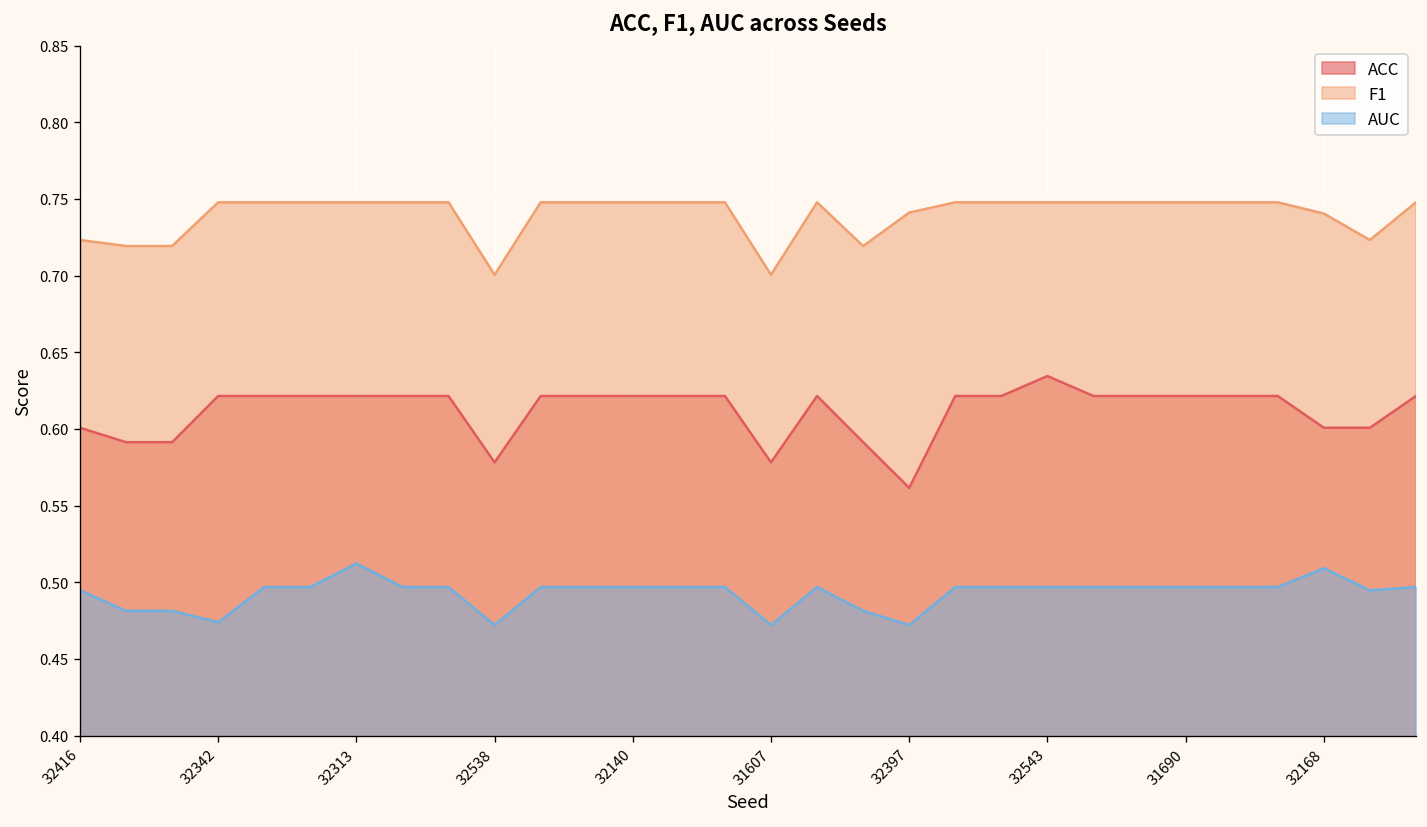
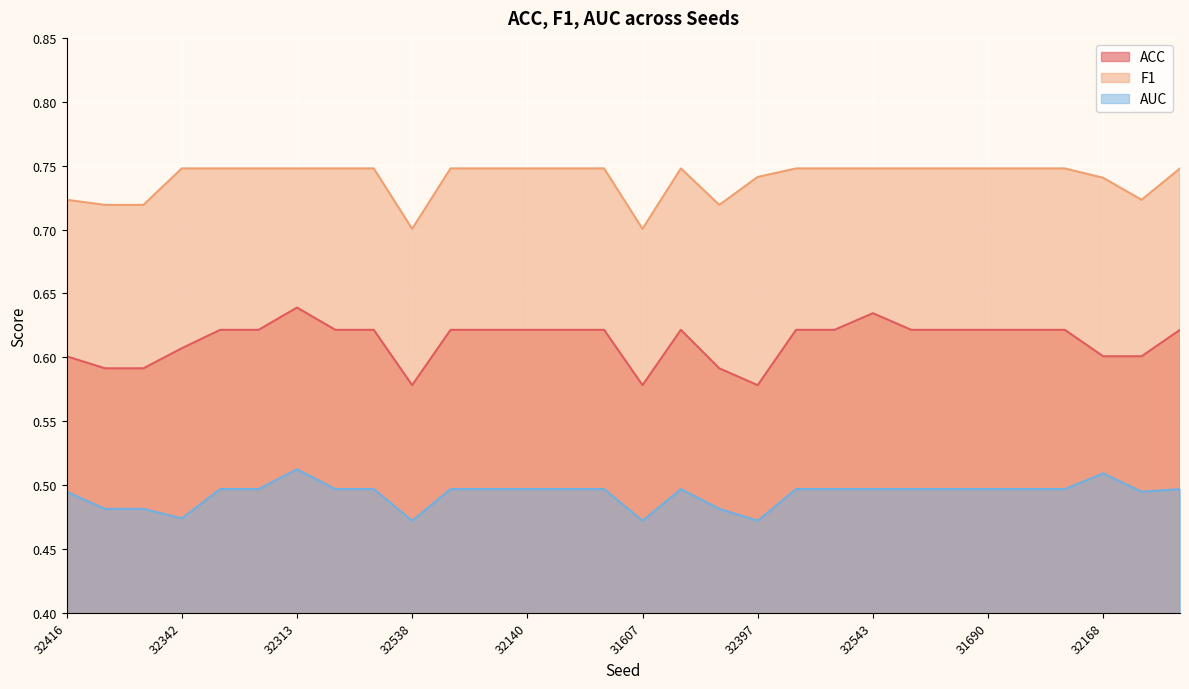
  {
    "ACC": {
      "32416": 0.601,
-     "32342": 0.621,
-     "32313": 0.621,
+     "32342": 0.607,
+     "32313": 0.639,
      "32538": 0.578,
      "32140": 0.621,
      "31607": 0.578,
-     "32397": 0.562,
+     "32397": 0.578,
      "32543": 0.634,
      "31690": 0.621,
      "32168": 0.601
    },
    "F1": {
      "32416": 0.723,
      "32342": 0.748,
      "32313": 0.748,
      "32538": 0.701,
      "32140": 0.748,
      "31607": 0.701,
      "32397": 0.741,
      "32543": 0.748,
      "31690": 0.748,
      "32168": 0.740
    },
    "AUC": {
      "32416": 0.495,
      "32342": 0.474,
      "32313": 0.512,
      "32538": 0.472,
      "32140": 0.497,
      "31607": 0.472,
      "32397": 0.472,
      "32543": 0.497,
      "31690": 0.497,
      "32168": 0.509
    }
  }
